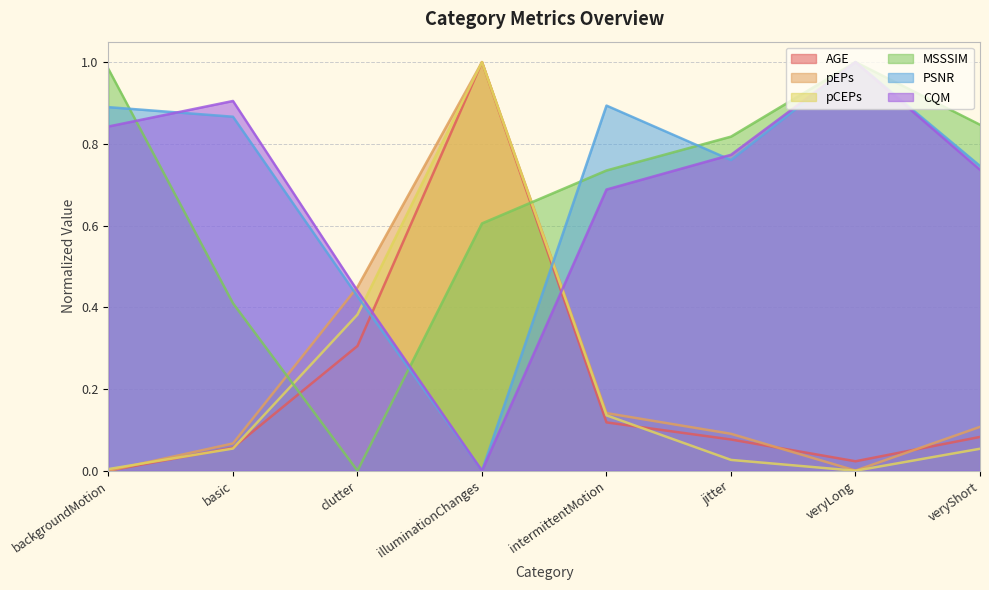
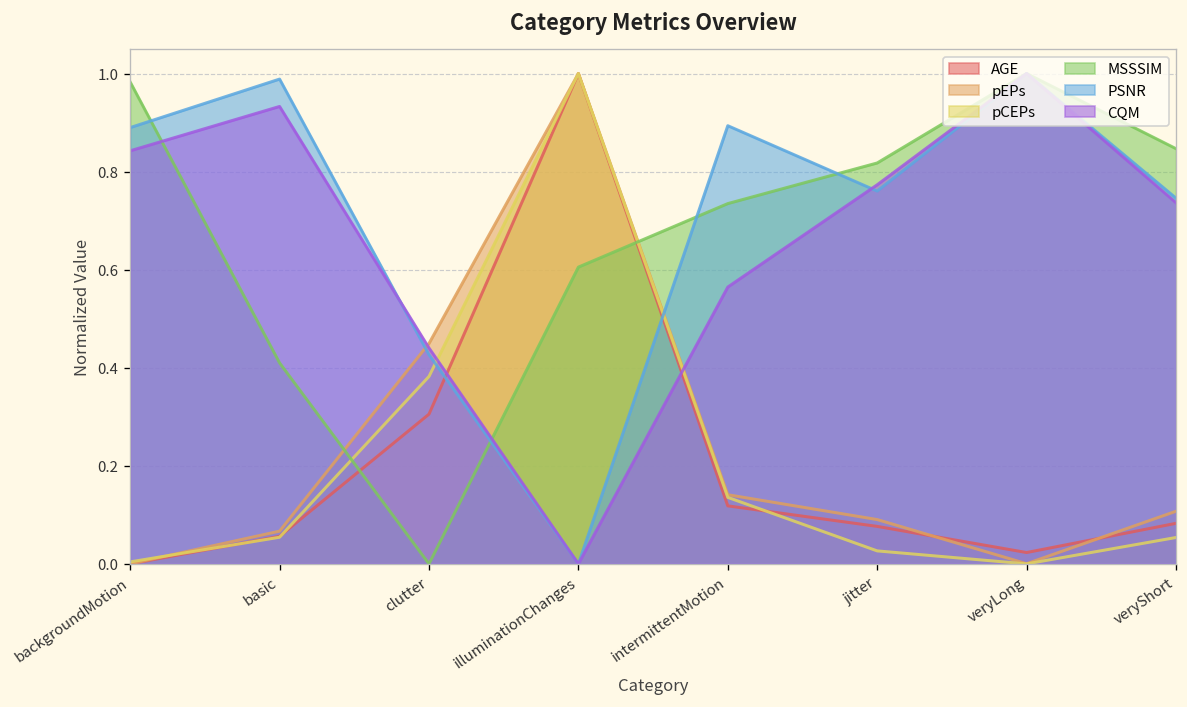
  {
    "MSSSIM": {
      "backgroundMotion": 0.98,
      "basic": 0.41,
      "clutter": 0.00,
      "illuminationChanges": 0.61,
      "intermittentMotion": 0.73,
      "jitter": 0.82,
      "veryShort": 0.85
    },
    "PSNR": {
      "backgroundMotion": 0.89,
-     "basic": 0.87,
+     "basic": 0.99,
      "clutter": 0.43,
      "intermittentMotion": 0.89,
      "jitter": 0.76,
      "veryShort": 0.75
    },
    "CQM": {
      "backgroundMotion": 0.84,
-     "basic": 0.90,
+     "basic": 0.93,
      "clutter": 0.44,
-     "intermittentMotion": 0.69,
+     "intermittentMotion": 0.56,
      "jitter": 0.77,
      "veryShort": 0.74
    }
  }
